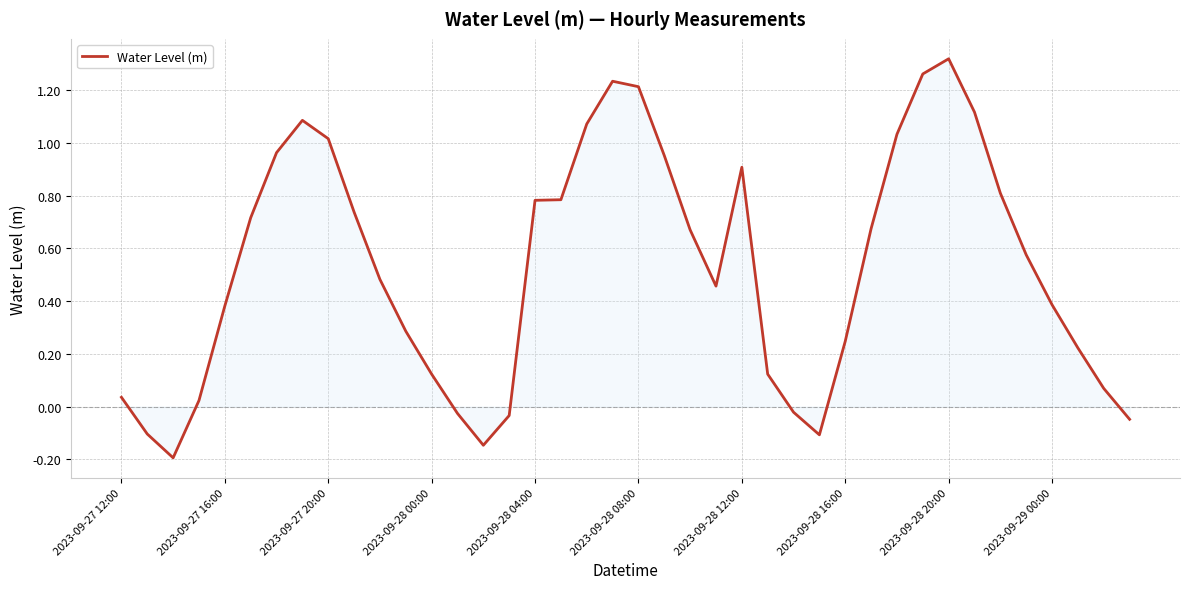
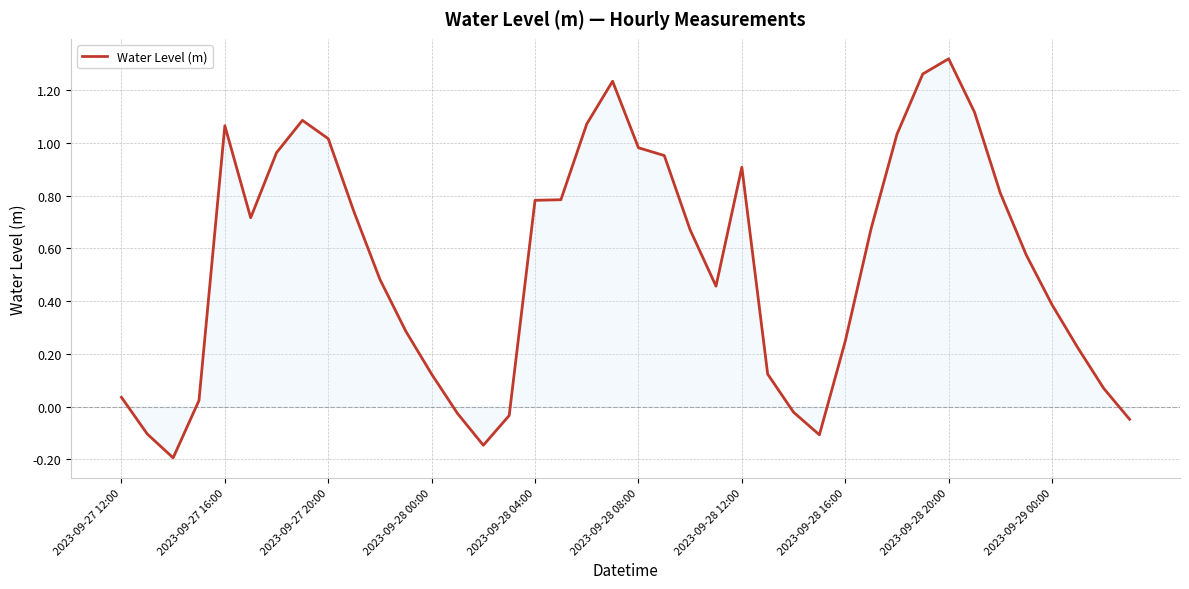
  {
    "Water Level (m)": {
-     "2023-09-27 16:00": 0.38,
-     "2023-09-28 08:00": 1.21
+     "2023-09-27 16:00": 1.07,
+     "2023-09-28 08:00": 0.98
    }
  }
